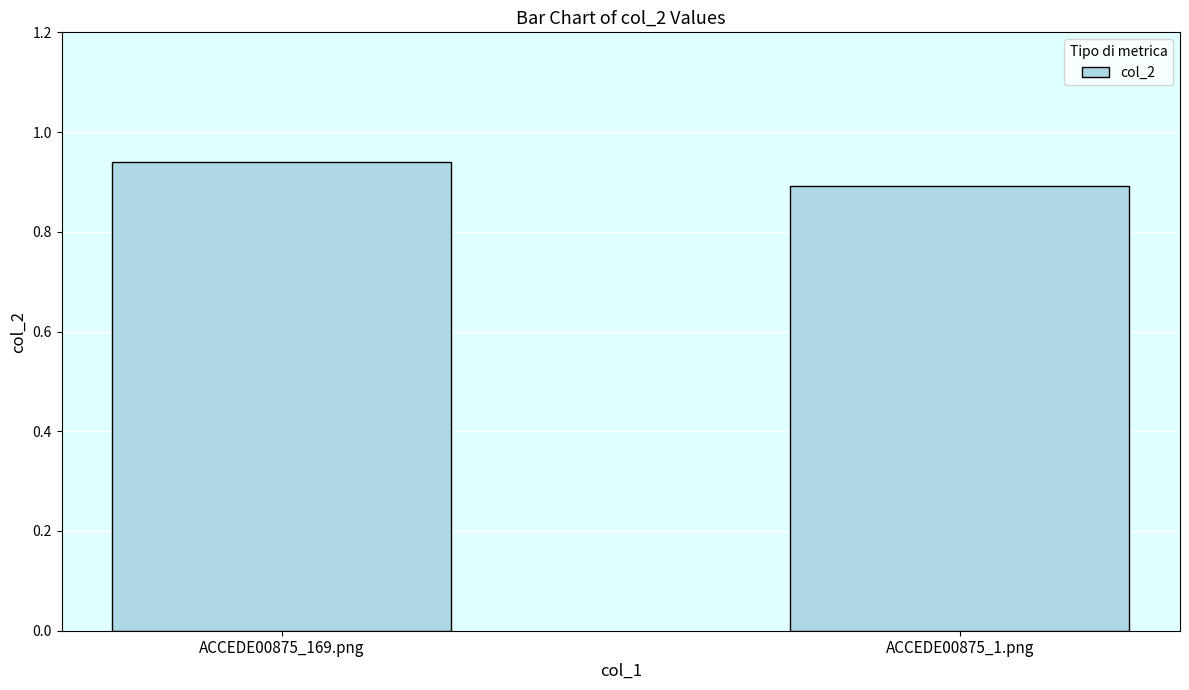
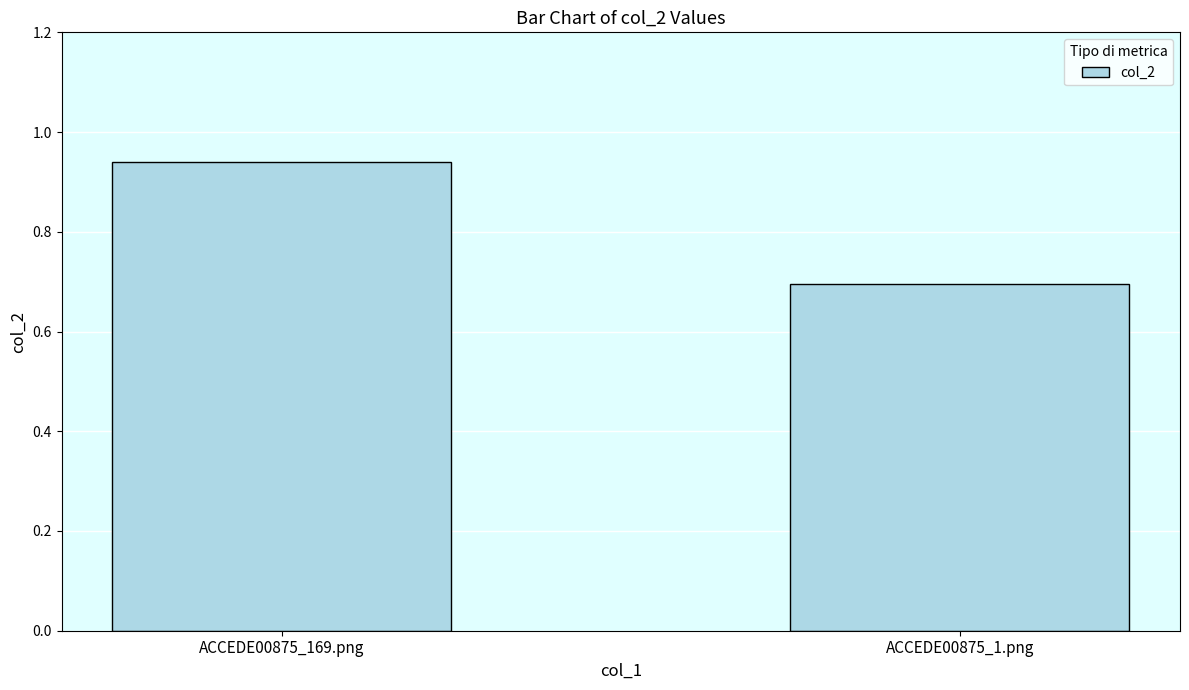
  {
    "ACCEDE00875_169.png": 0.94,
-   "ACCEDE00875_1.png": 0.89
+   "ACCEDE00875_1.png": 0.70
  }
